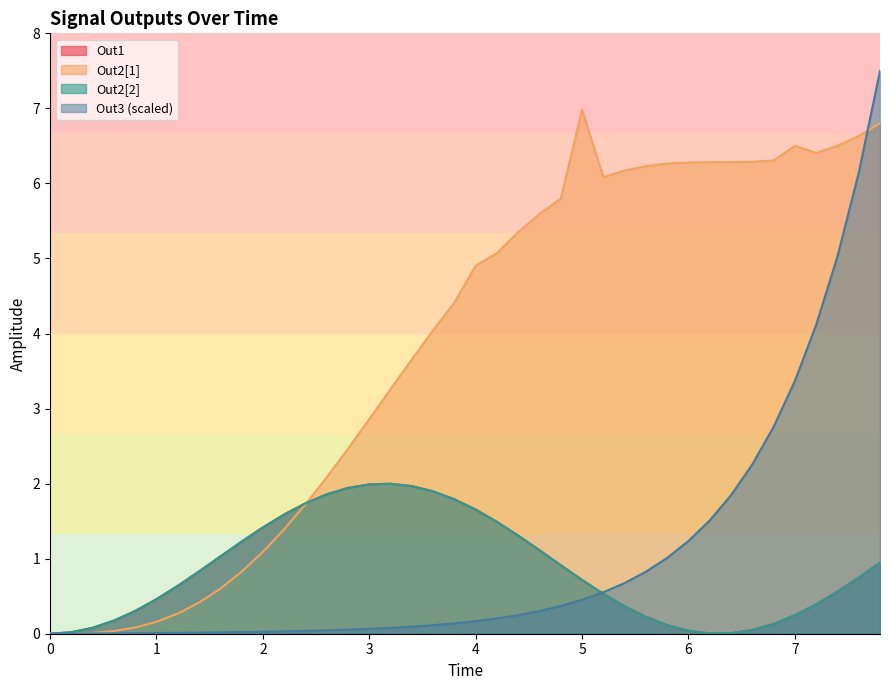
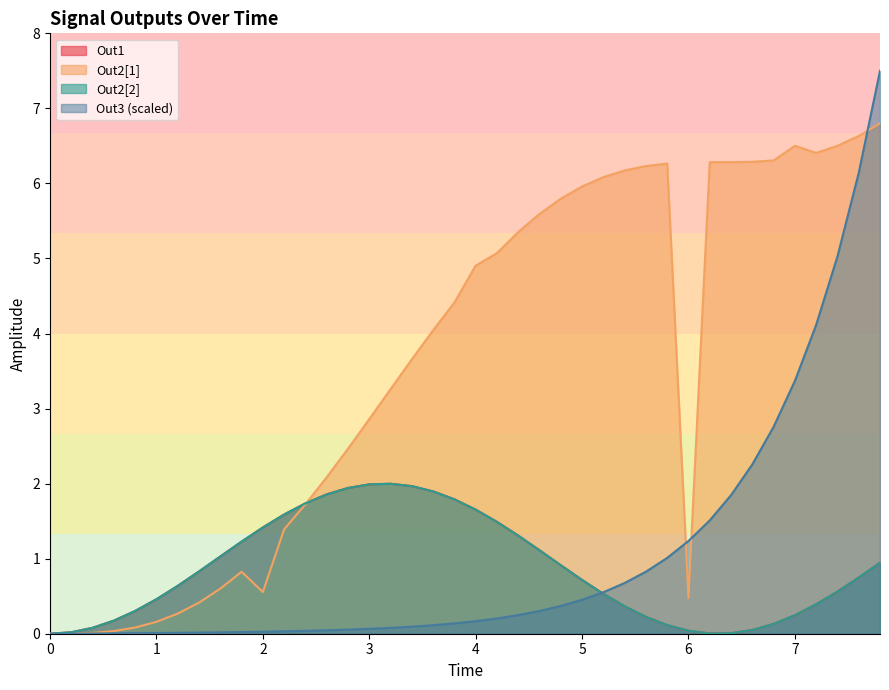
  {
    "Out2[1]": {
      "1": 0.2,
-     "2": 1.1,
+     "2": 0.6,
      "3": 2.9,
      "4": 4.9,
-     "5": 7.0,
-     "6": 6.3,
+     "5": 6.0,
+     "6": 0.5,
      "7": 6.5
    }
  }
